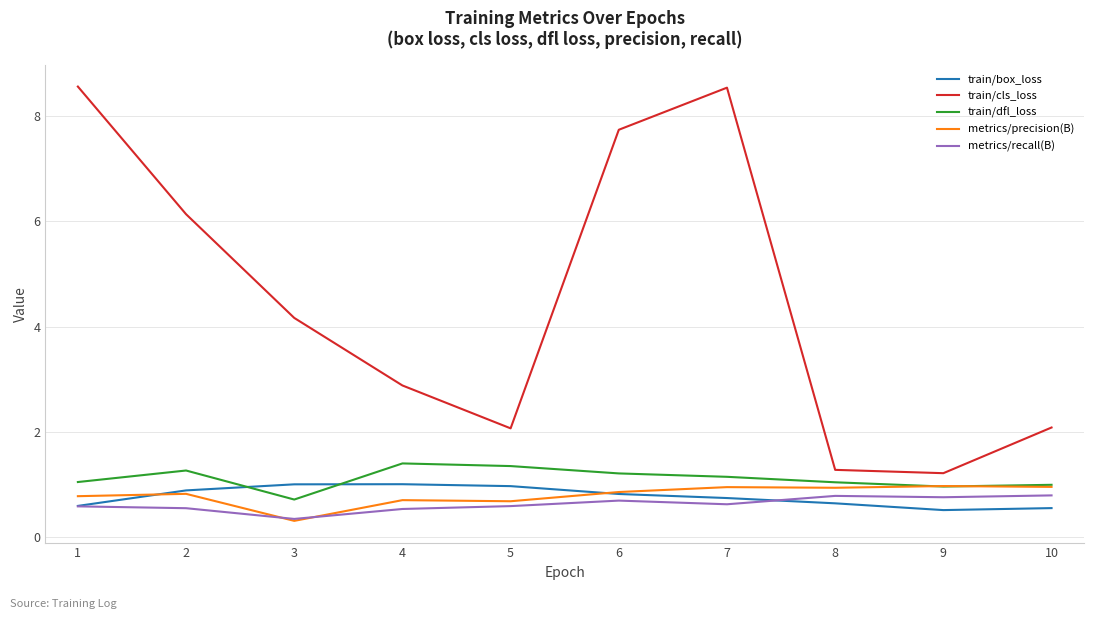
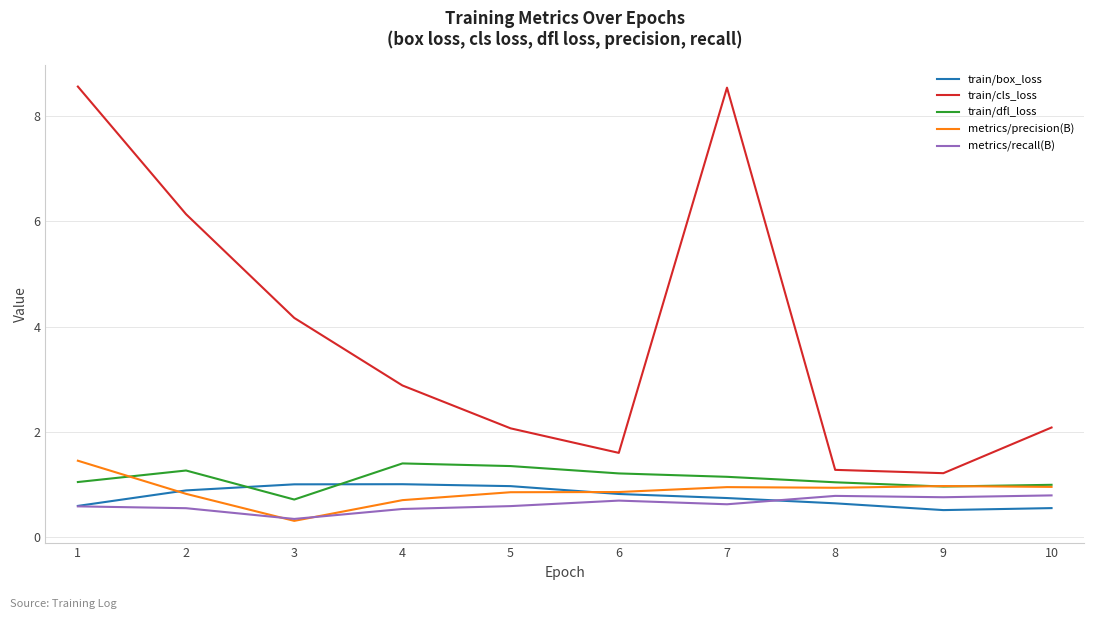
  {
    "train/box_loss": {
      "2": 0.9,
      "3": 1.0,
      "4": 1.0,
      "5": 1.0,
      "7": 0.7,
      "8": 0.6,
      "9": 0.5,
      "10": 0.5
    },
    "train/cls_loss": {
      "1": 8.6,
      "2": 6.1,
      "3": 4.2,
      "4": 2.9,
      "5": 2.1,
-     "6": 7.7,
+     "6": 1.6,
      "7": 8.5,
      "8": 1.3,
      "9": 1.2,
      "10": 2.1
    },
    "train/dfl_loss": {
      "1": 1.0,
      "2": 1.3,
      "3": 0.7,
      "4": 1.4,
      "5": 1.3,
      "6": 1.2,
      "7": 1.1,
      "8": 1.0
    },
    "metrics/precision(B)": {
-     "1": 0.8,
+     "1": 1.4,
      "2": 0.8,
      "4": 0.7,
-     "5": 0.7,
+     "5": 0.9,
      "7": 0.9,
      "8": 0.9
    },
    "metrics/recall(B)": {
      "2": 0.5,
      "4": 0.5,
      "5": 0.6,
      "6": 0.7,
      "7": 0.6,
      "8": 0.8,
      "9": 0.8,
      "10": 0.8
    }
  }
